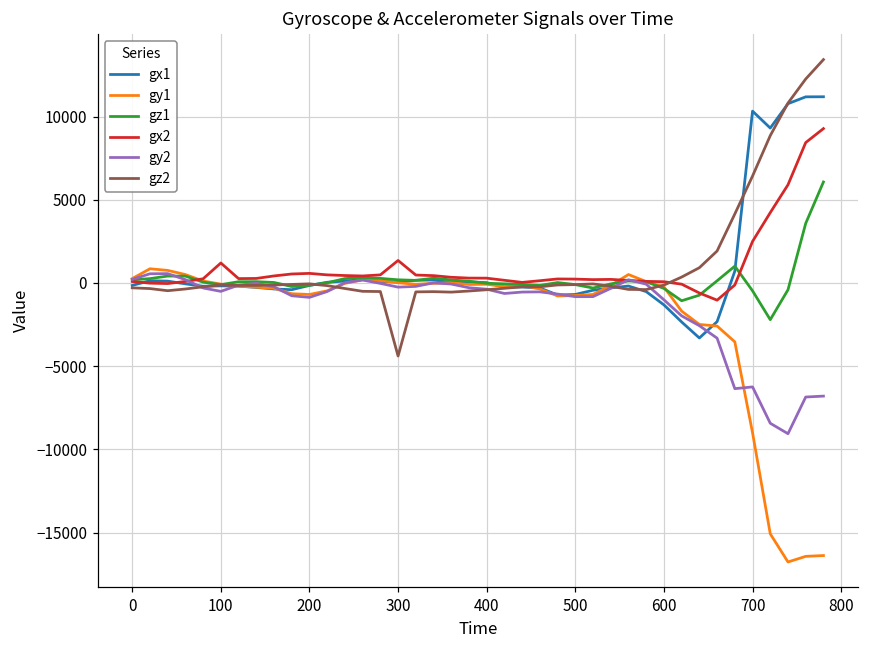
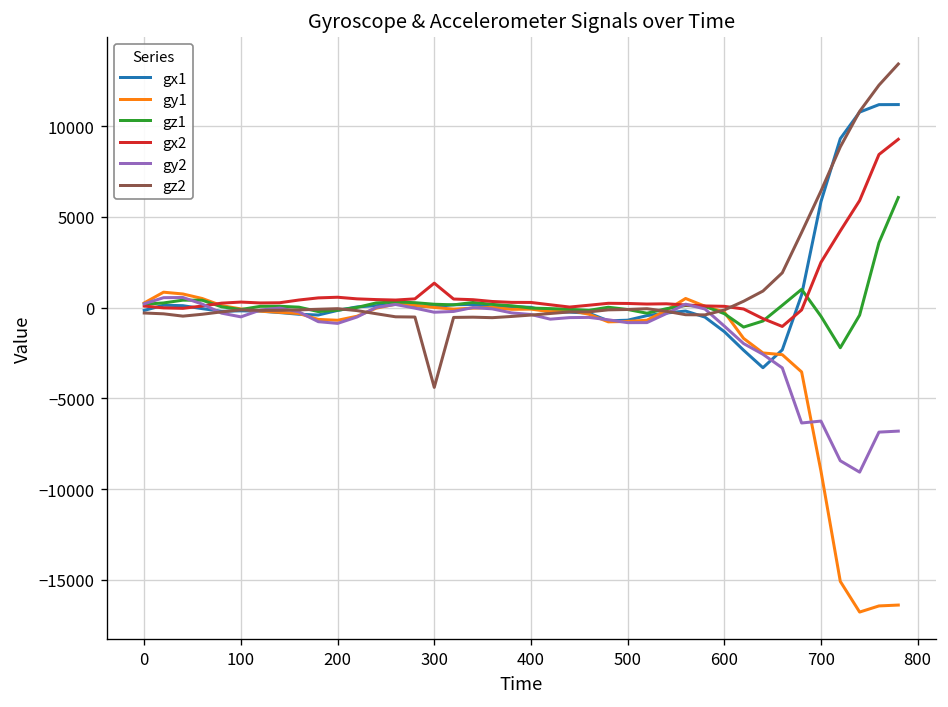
  {
    "gx1": {
      "600": -1300,
-     "700": 10300
+     "700": 5800
    },
    "gy1": {
      "200": -700,
      "700": -9000
    },
    "gz1": {
      "700": -500
    },
    "gx2": {
-     "100": 1200,
+     "100": 300,
      "200": 600,
      "300": 1400,
      "400": 300,
      "500": 200,
      "600": 100,
      "700": 2500
    },
    "gy2": {
      "100": -500,
      "200": -900,
      "300": -300,
      "600": -1000,
      "700": -6200
    },
    "gz2": {
      "300": -4400,
      "700": 6400
    }
  }
